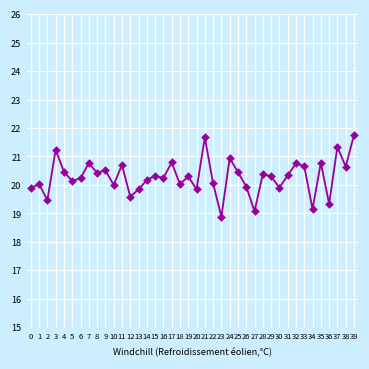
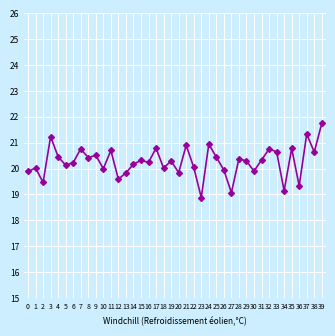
  {
    "0": 19.9,
    "1": 20.0,
    "2": 19.5,
    "3": 21.2,
    "4": 20.5,
    "5": 20.1,
    "6": 20.2,
    "7": 20.8,
    "8": 20.4,
    "9": 20.5,
    "10": 20.0,
    "11": 20.7,
    "12": 19.6,
    "13": 19.8,
    "14": 20.2,
    "15": 20.3,
    "16": 20.2,
    "17": 20.8,
    "18": 20.0,
    "19": 20.3,
    "20": 19.8,
-   "21": 21.7,
+   "21": 20.9,
    "22": 20.1,
    "23": 18.9,
    "24": 20.9,
    "25": 20.4,
    "26": 19.9,
    "27": 19.1,
    "28": 20.4,
    "29": 20.3,
    "30": 19.9,
    "31": 20.3,
    "32": 20.8,
    "33": 20.7,
    "34": 19.1,
    "35": 20.8,
    "36": 19.3,
    "37": 21.3,
    "38": 20.6,
    "39": 21.7
  }
